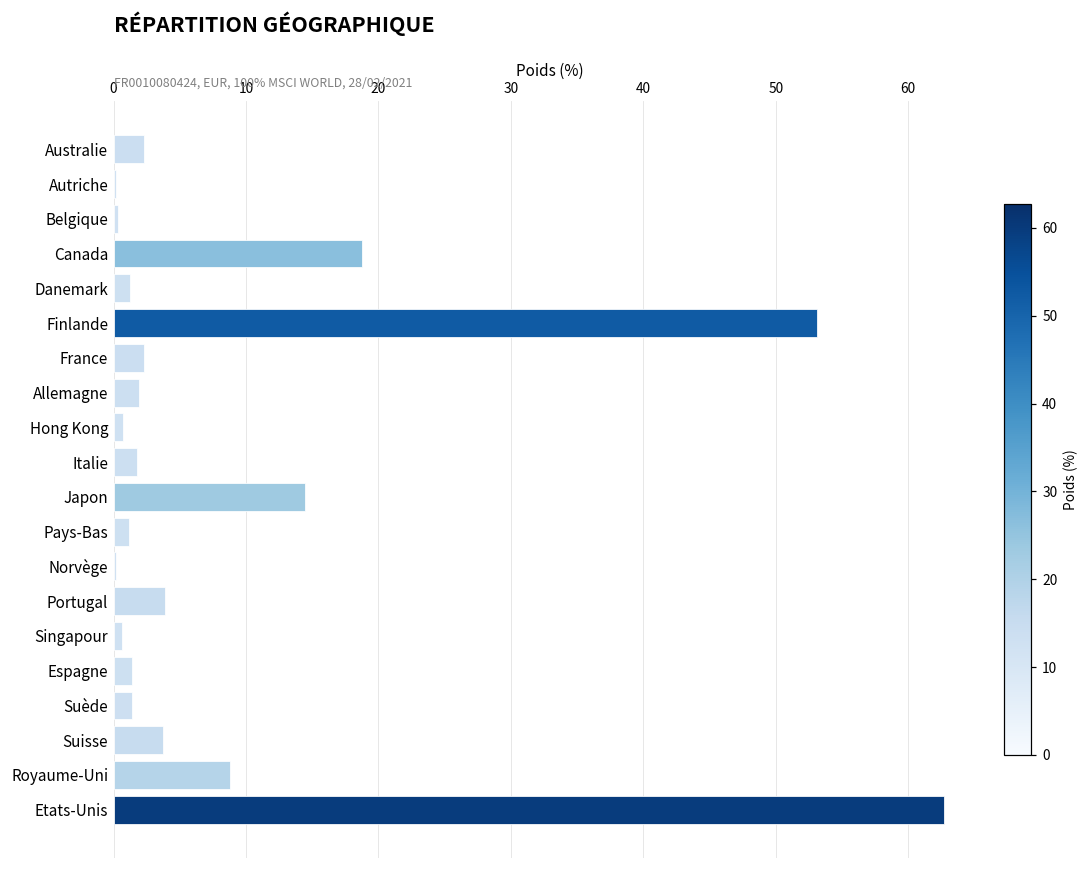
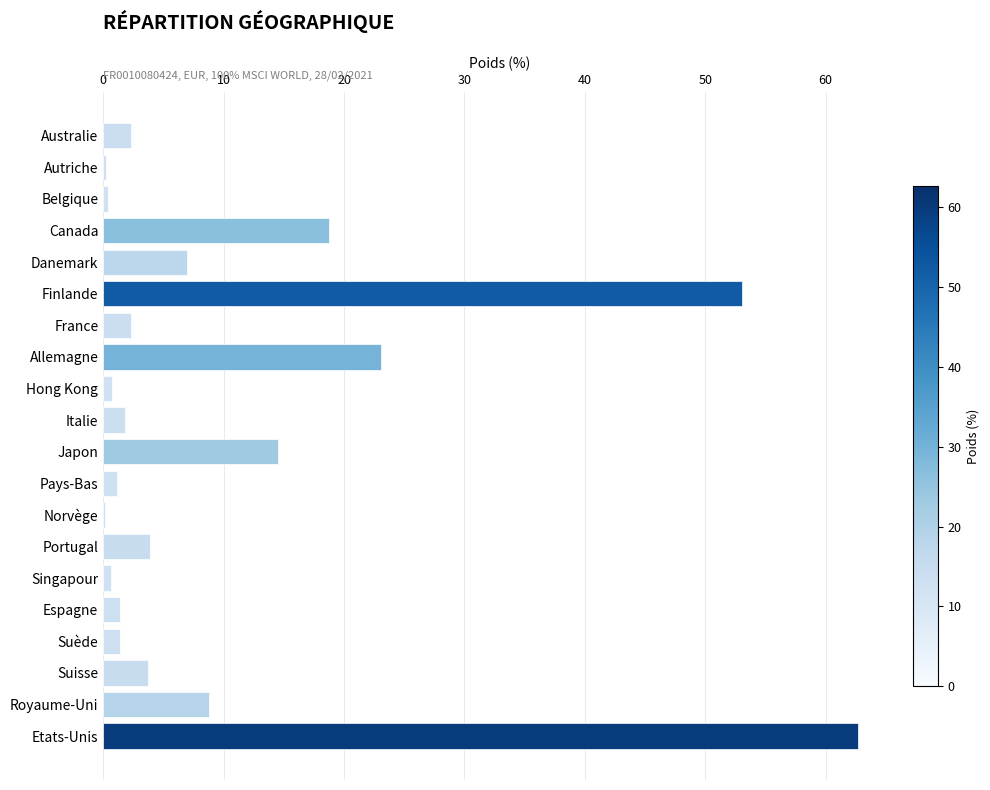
  {
    "Australie": 2.3,
    "Autriche": 0.2,
    "Belgique": 0.4,
    "Canada": 18.8,
-   "Danemark": 1.3,
+   "Danemark": 7.0,
    "Finlande": 53.1,
    "France": 2.3,
-   "Allemagne": 1.9,
+   "Allemagne": 23.1,
    "Hong Kong": 0.7,
    "Italie": 1.8,
    "Japon": 14.5,
    "Pays-Bas": 1.2,
    "Portugal": 3.9,
    "Singapour": 0.6,
    "Espagne": 1.4,
    "Suède": 1.4,
    "Suisse": 3.7,
    "Royaume-Uni": 8.8,
    "Etats-Unis": 62.7
  }
